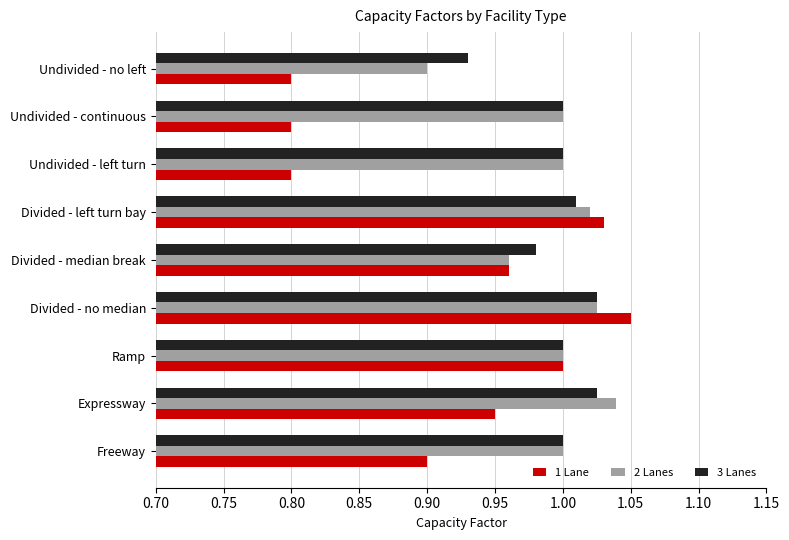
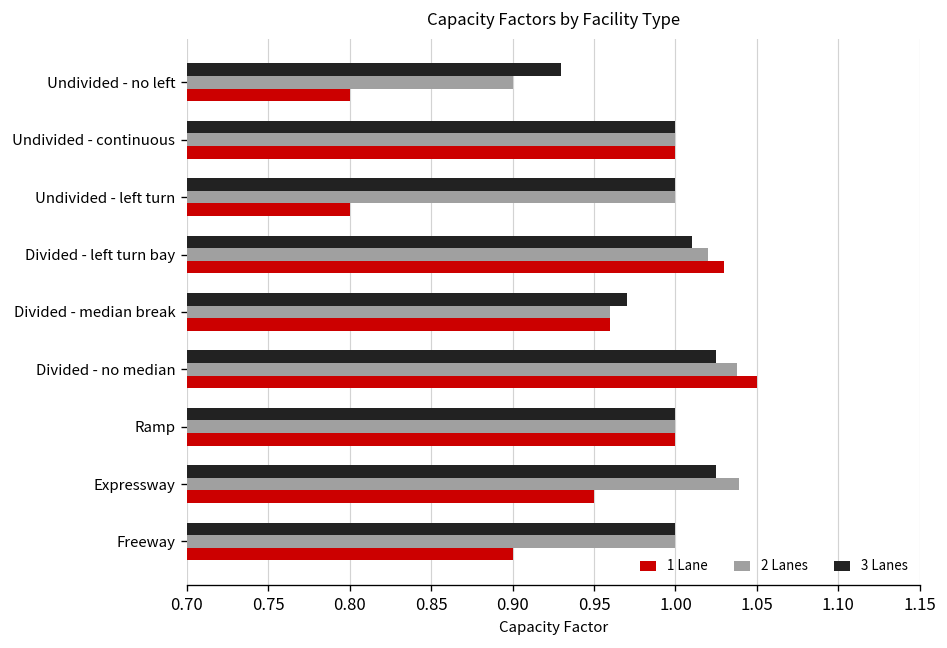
  {
    "1 Lane": {
      "Undivided - no left": 0.8,
-     "Undivided - continuous": 0.8,
+     "Undivided - continuous": 1.0,
      "Undivided - left turn": 0.8,
      "Divided - left turn bay": 1.030,
      "Divided - median break": 0.960,
      "Divided - no median": 1.050,
      "Ramp": 1.0,
      "Expressway": 0.950,
      "Freeway": 0.9
    },
    "2 Lanes": {
      "Undivided - no left": 0.900,
      "Undivided - continuous": 1.000,
      "Undivided - left turn": 1.000,
      "Divided - left turn bay": 1.020,
      "Divided - median break": 0.960,
-     "Divided - no median": 1.025,
+     "Divided - no median": 1.038,
      "Ramp": 1.000,
      "Expressway": 1.039,
      "Freeway": 1.000
    },
    "3 Lanes": {
      "Undivided - no left": 0.93,
      "Undivided - continuous": 1.00,
      "Undivided - left turn": 1.00,
      "Divided - left turn bay": 1.01,
-     "Divided - median break": 0.98,
+     "Divided - median break": 0.97,
      "Divided - no median": 1.025,
      "Ramp": 1.00,
      "Expressway": 1.025,
      "Freeway": 1.00
    }
  }
